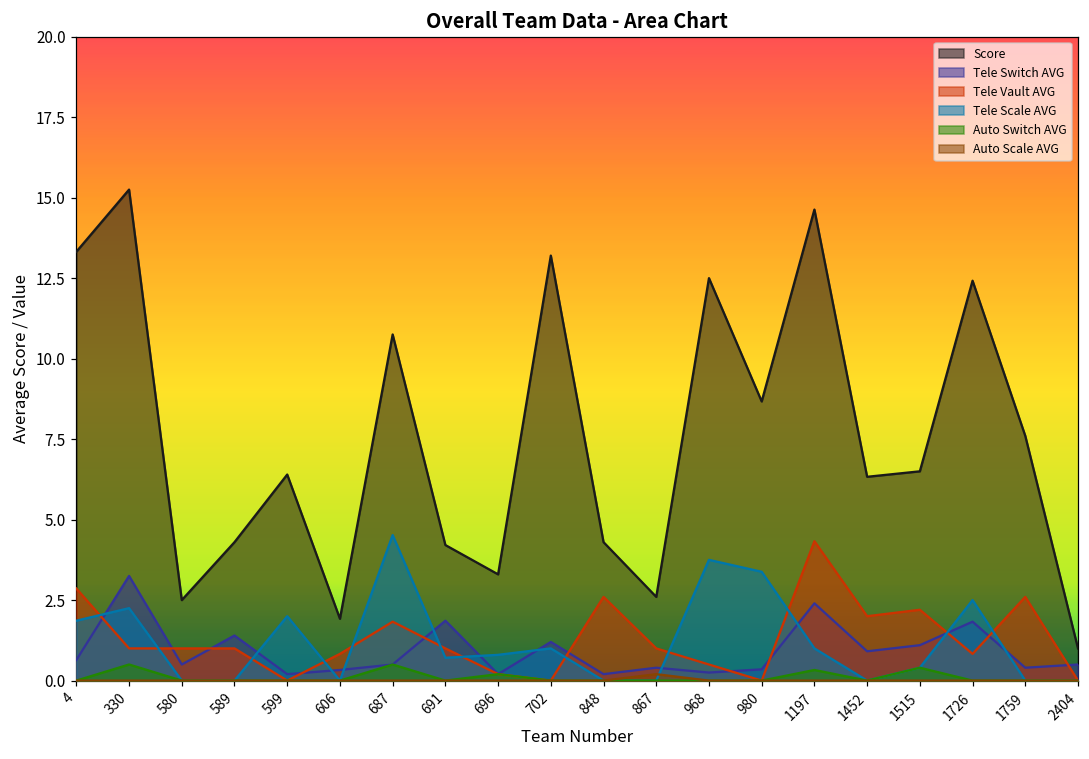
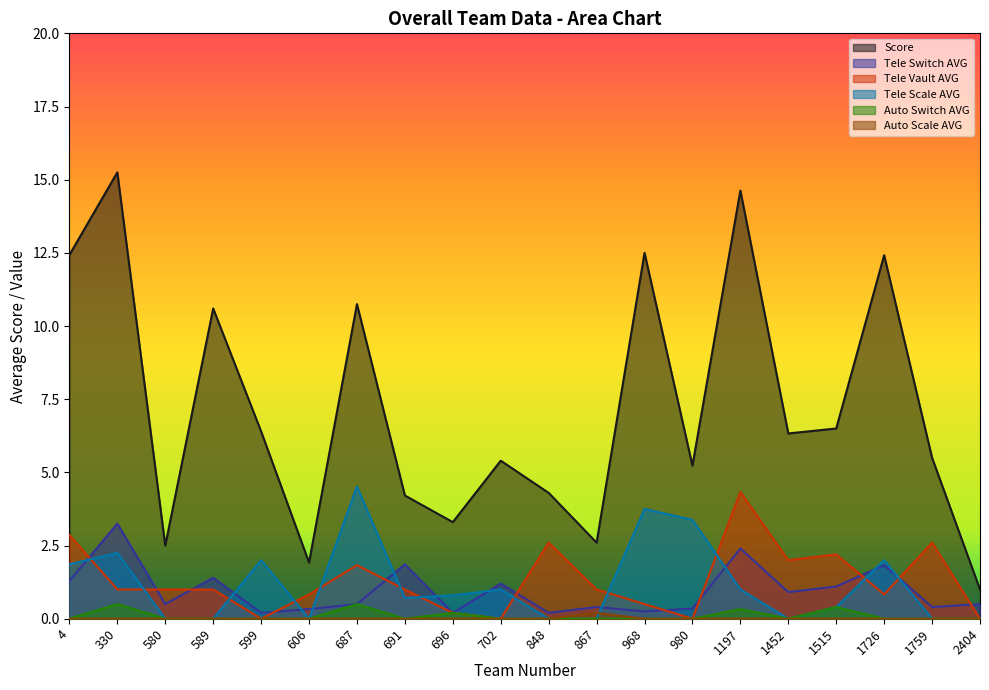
  {
    "Score": {
-     "4": 13.3,
+     "4": 12.4,
      "330": 15.3,
      "580": 2.5,
-     "589": 4.3,
+     "589": 10.6,
      "599": 6.4,
      "606": 1.9,
      "687": 10.8,
      "691": 4.2,
      "696": 3.3,
-     "702": 13.2,
+     "702": 5.4,
      "848": 4.3,
      "867": 2.6,
      "968": 12.5,
-     "980": 8.7,
+     "980": 5.2,
      "1197": 14.6,
      "1452": 6.3,
      "1515": 6.5,
      "1726": 12.4,
-     "1759": 7.6,
+     "1759": 5.5,
      "2404": 1.0
    },
    "Tele Switch AVG": {
-     "4": 0.6,
+     "4": 1.3,
      "330": 3.3,
      "580": 0.5,
      "589": 1.4,
      "599": 0.2,
      "606": 0.3,
      "691": 1.9,
      "702": 1.2,
      "848": 0.2,
      "867": 0.4,
      "968": 0.3,
      "980": 0.4,
      "1197": 2.4,
      "1452": 0.9,
      "1515": 1.1,
      "1726": 1.8,
      "1759": 0.4,
      "2404": 0.5
    },
    "Tele Scale AVG": {
      "4": 1.9,
      "330": 2.3,
      "599": 2.0,
      "687": 4.5,
      "691": 0.7,
      "696": 0.8,
      "702": 1.0,
      "968": 3.8,
      "980": 3.4,
      "1197": 1.0,
-     "1726": 2.5
+     "1726": 2.0
    },
    "Auto Switch AVG": {
      "330": 0.5,
      "1197": 0.3
    }
  }
